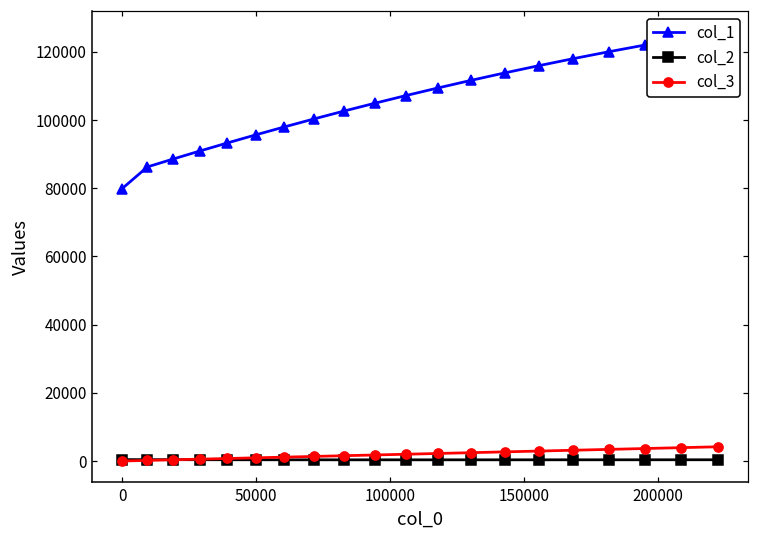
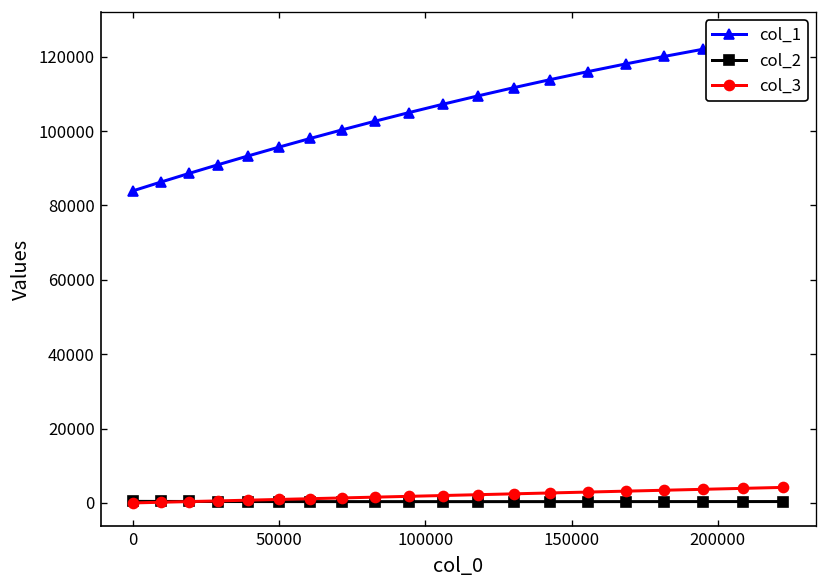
  {
    "col_1": {
-     "0": 80000
+     "0": 84000
    }
  }
